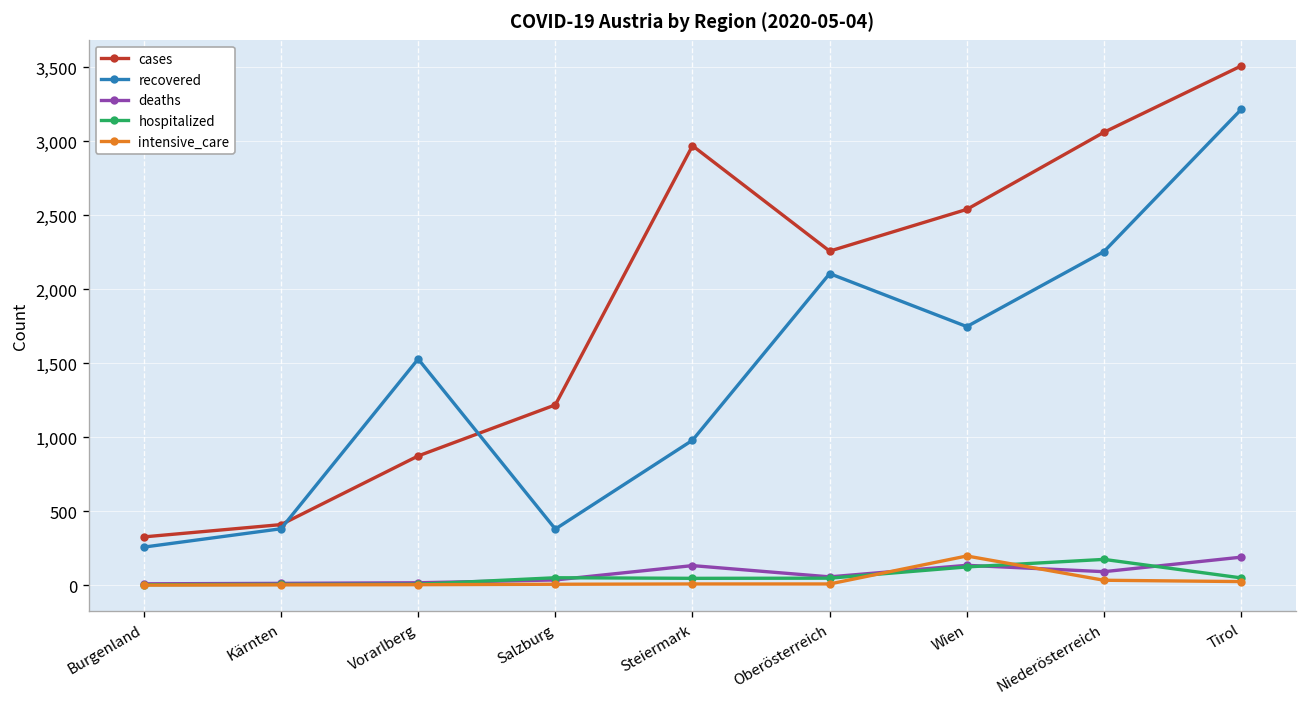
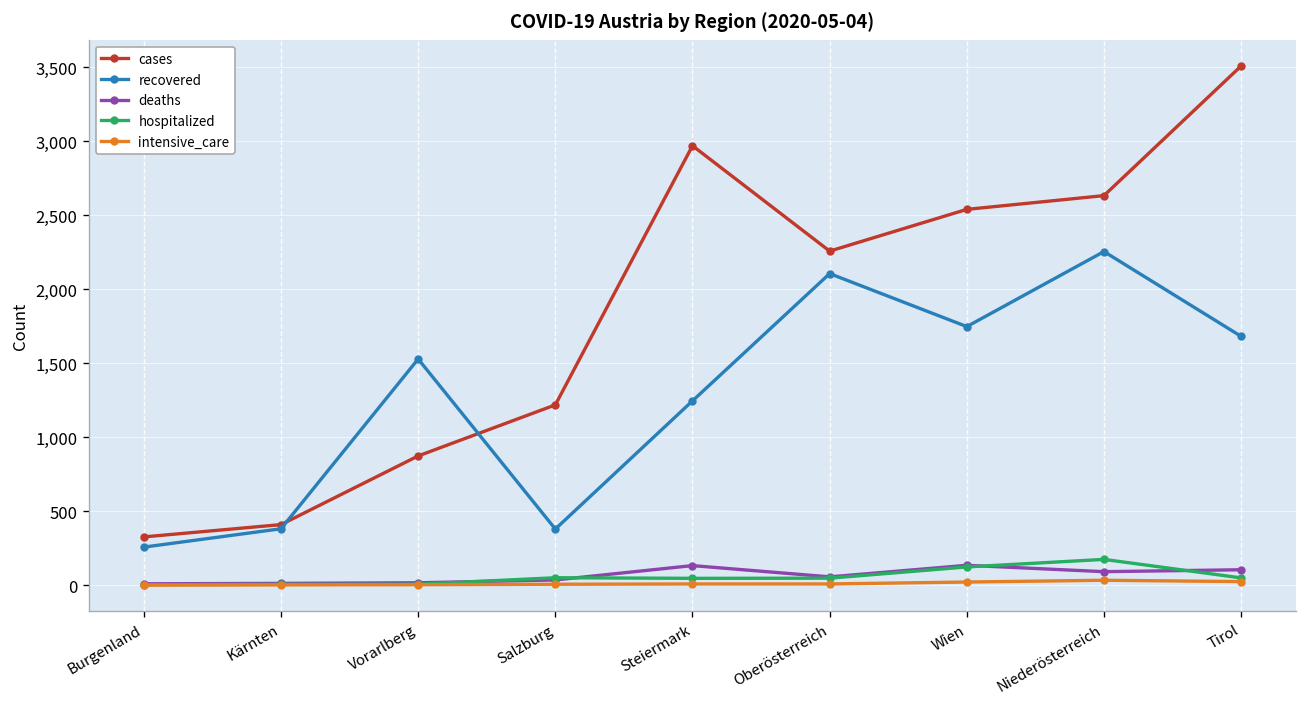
  {
    "cases": {
      "Burgenland": "330",
      "Kärnten": "410",
      "Vorarlberg": "870",
      "Salzburg": "1,220",
      "Steiermark": "2,970",
      "Oberösterreich": "2,260",
      "Wien": "2,540",
-     "Niederösterreich": "3,060",
+     "Niederösterreich": "2,630",
      "Tirol": "3,510"
    },
    "recovered": {
      "Burgenland": "260",
      "Kärnten": "380",
      "Vorarlberg": "1,530",
      "Salzburg": "380",
-     "Steiermark": "980",
+     "Steiermark": "1,250",
      "Oberösterreich": "2,110",
      "Wien": "1,750",
      "Niederösterreich": "2,260",
-     "Tirol": "3,220"
+     "Tirol": "1,680"
    },
    "deaths": {
      "Steiermark": "130",
      "Niederösterreich": "90",
-     "Tirol": "190"
+     "Tirol": "110"
    },
    "hospitalized": {
      "Steiermark": "50",
      "Niederösterreich": "180",
      "Tirol": "50"
    },
    "intensive_care": {
      "Salzburg": "10",
      "Steiermark": "10",
      "Oberösterreich": "10",
-     "Wien": "200",
+     "Wien": "20",
      "Niederösterreich": "30",
      "Tirol": "30"
    }
  }
